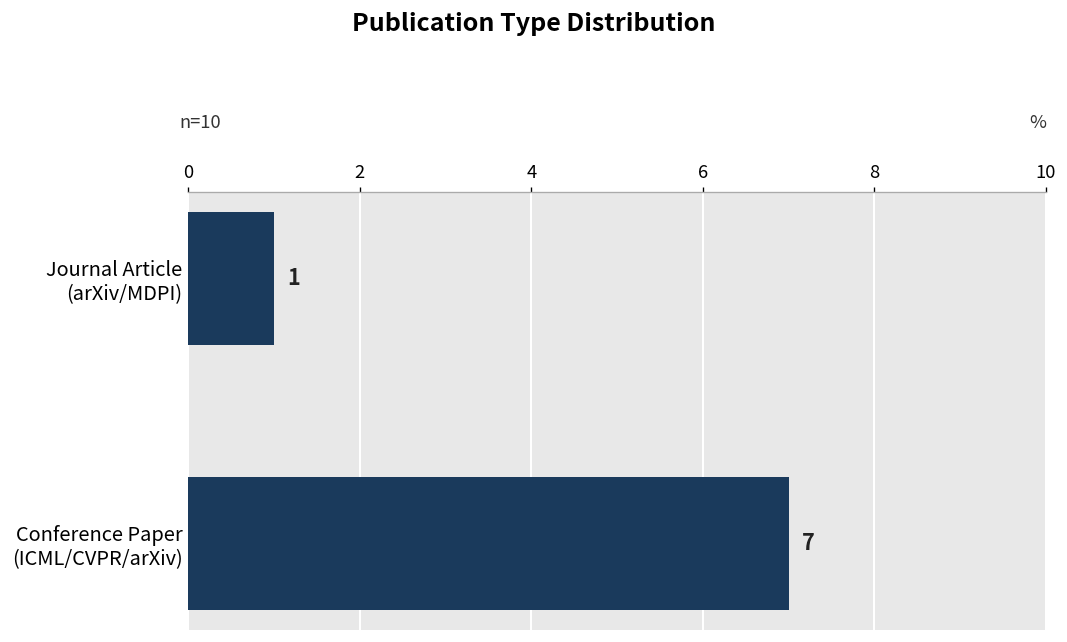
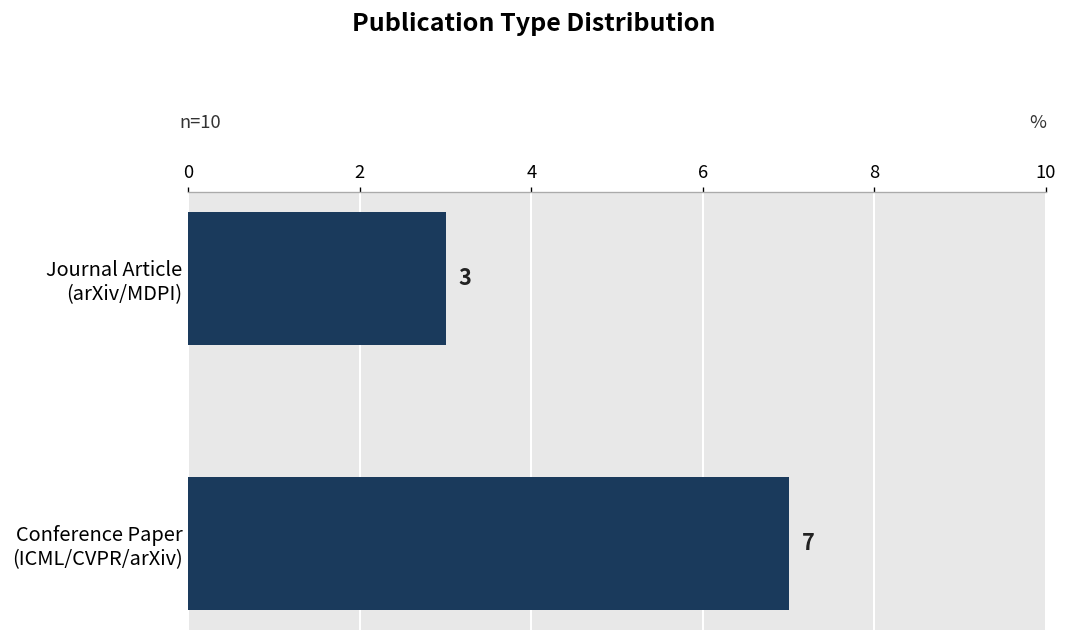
  {
-   "Journal Article (arXiv/MDPI)": 1,
+   "Journal Article (arXiv/MDPI)": 3,
    "Conference Paper (ICML/CVPR/arXiv)": 7
  }
